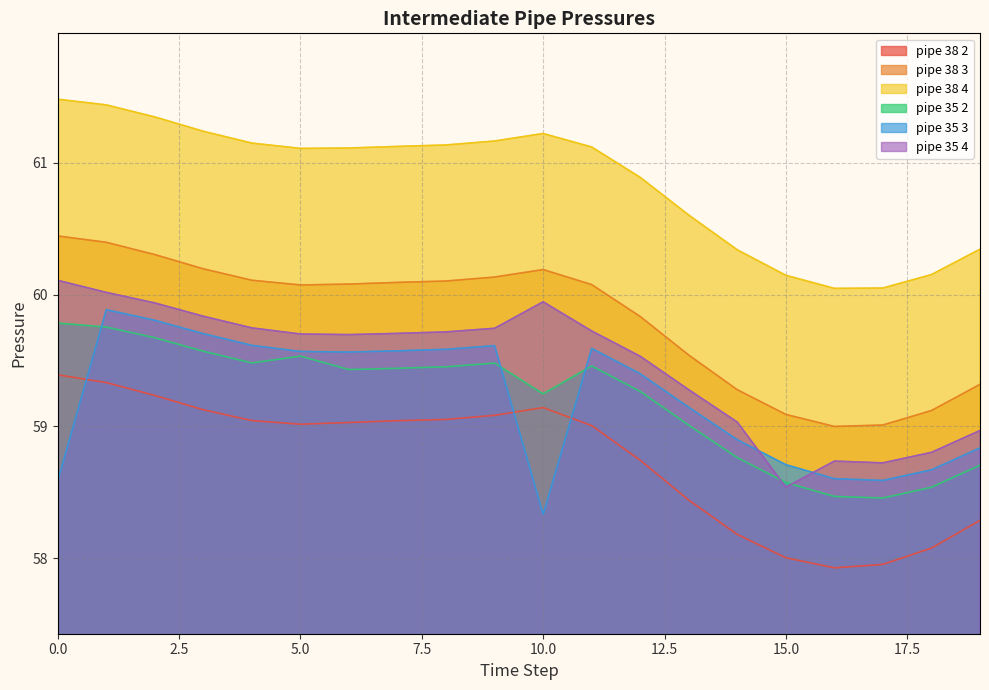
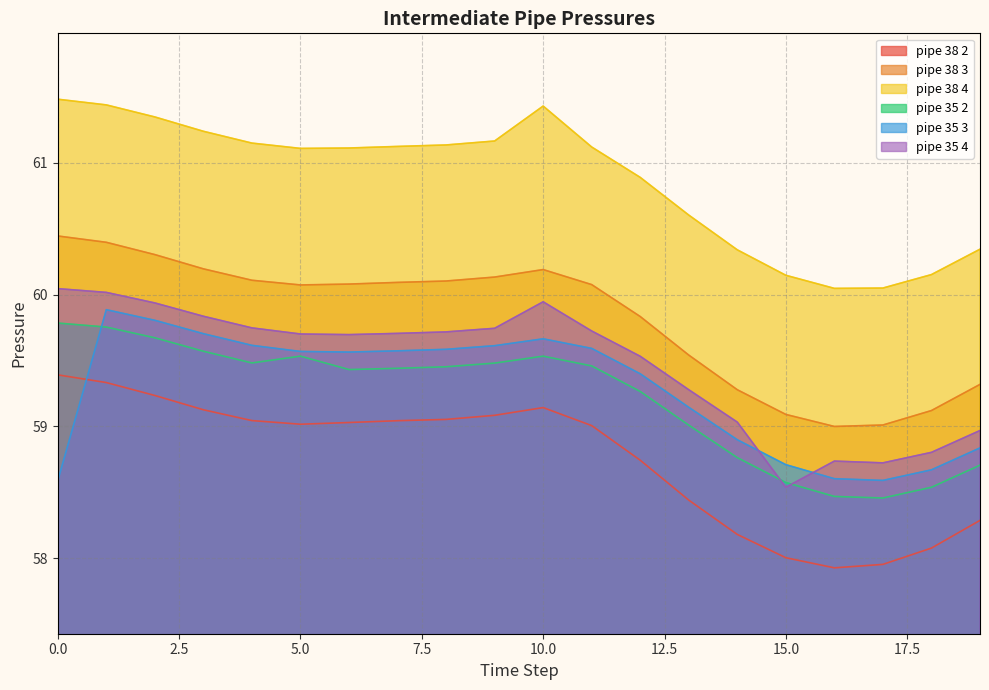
  {
    "pipe 38 4": {
      "0.0": 61.48,
      "5.0": 61.11,
-     "10.0": 61.22,
+     "10.0": 61.43,
      "15.0": 60.15
    },
    "pipe 35 2": {
      "0.0": 59.78,
      "5.0": 59.53,
-     "10.0": 59.25,
+     "10.0": 59.53,
      "15.0": 58.57
    },
    "pipe 35 3": {
      "0.0": 58.59,
      "5.0": 59.57,
-     "10.0": 58.33,
+     "10.0": 59.66,
      "15.0": 58.71
    },
    "pipe 35 4": {
-     "0.0": 60.11,
+     "0.0": 60.05,
      "5.0": 59.70,
      "10.0": 59.95,
      "15.0": 58.54
    }
  }
